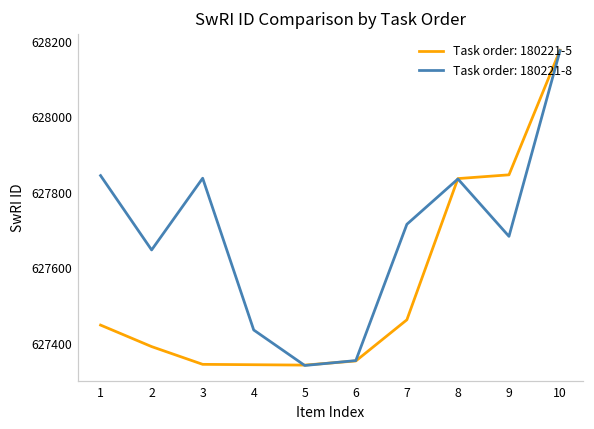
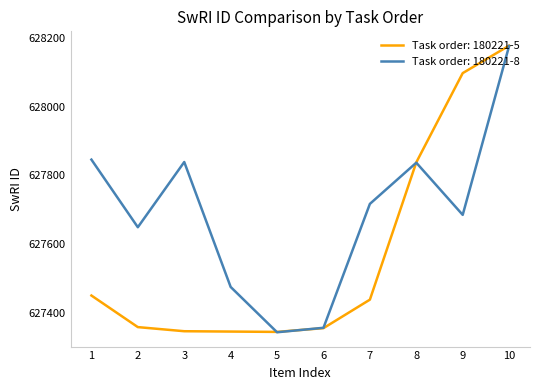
  {
    "Task order: 180221-5": {
      "1": 627450,
-     "2": 627390,
+     "2": 627360,
      "3": 627350,
      "4": 627350,
-     "7": 627460,
-     "9": 627850
+     "7": 627440,
+     "9": 628100
    },
    "Task order: 180221-8": {
      "1": 627850,
      "2": 627650,
      "3": 627840,
-     "4": 627440,
+     "4": 627480,
      "7": 627720,
      "9": 627690
    }
  }
